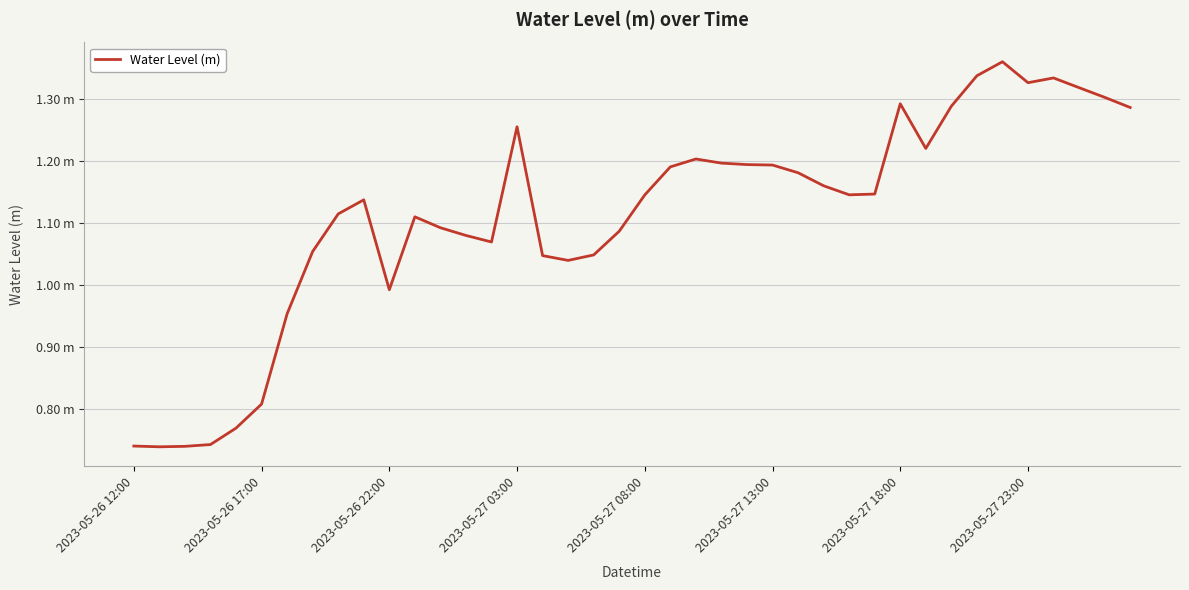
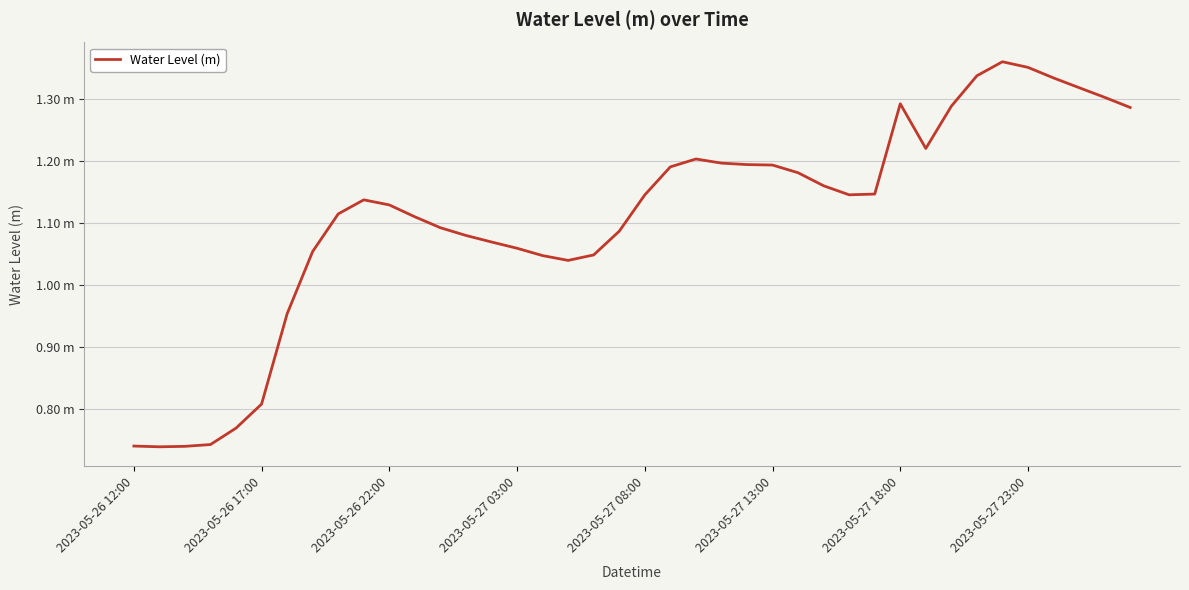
  {
    "2023-05-26 12:00": "0.74 m",
    "2023-05-26 17:00": "0.81 m",
-   "2023-05-26 22:00": "0.99 m",
-   "2023-05-27 03:00": "1.26 m",
+   "2023-05-26 22:00": "1.13 m",
+   "2023-05-27 03:00": "1.06 m",
    "2023-05-27 08:00": "1.15 m",
    "2023-05-27 13:00": "1.19 m",
    "2023-05-27 18:00": "1.29 m",
-   "2023-05-27 23:00": "1.33 m"
+   "2023-05-27 23:00": "1.35 m"
  }
